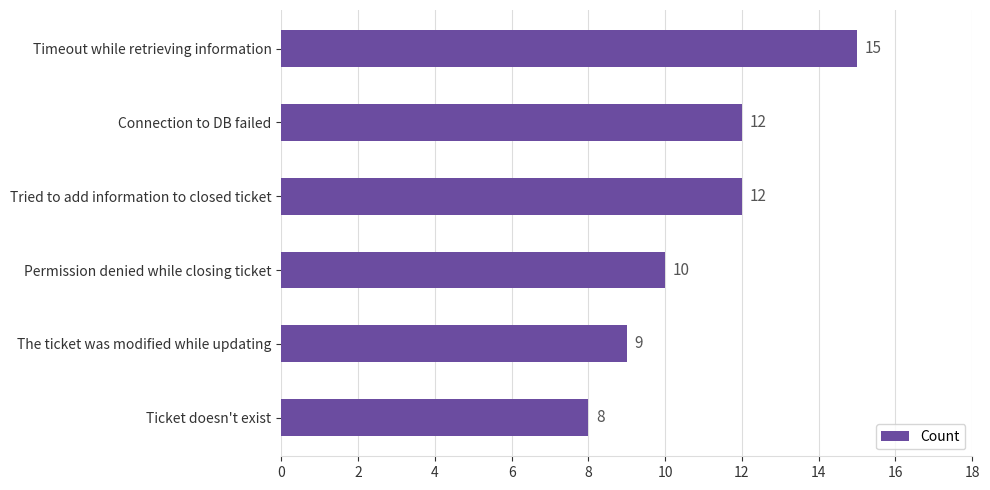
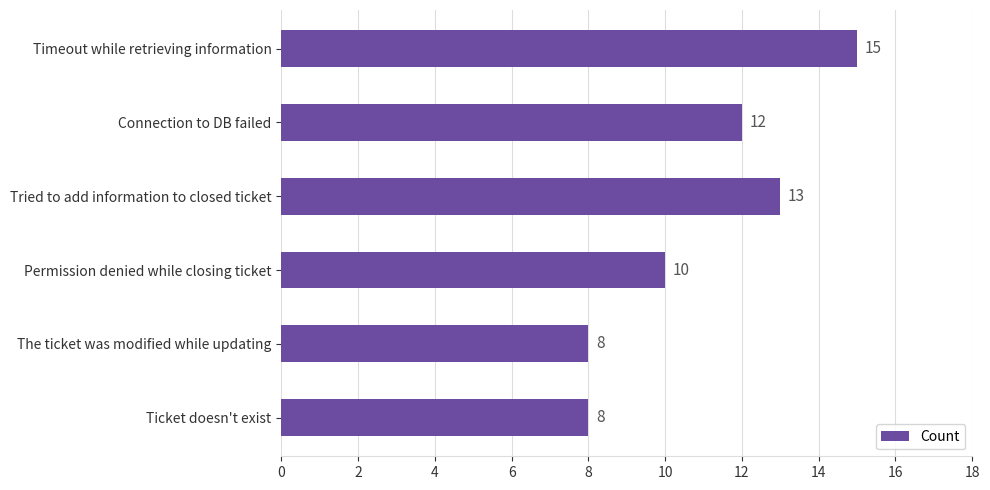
  {
    "Timeout while retrieving information": 15,
    "Connection to DB failed": 12,
-   "Tried to add information to closed ticket": 12,
+   "Tried to add information to closed ticket": 13,
    "Permission denied while closing ticket": 10,
-   "The ticket was modified while updating": 9,
+   "The ticket was modified while updating": 8,
    "Ticket doesn't exist": 8
  }
